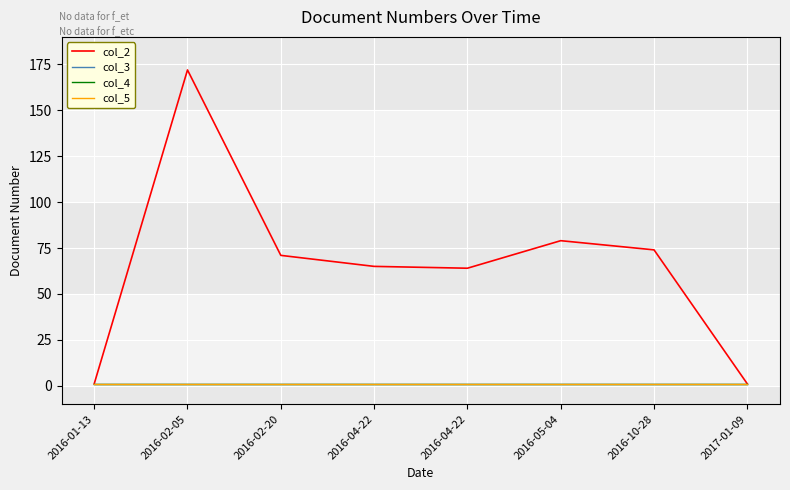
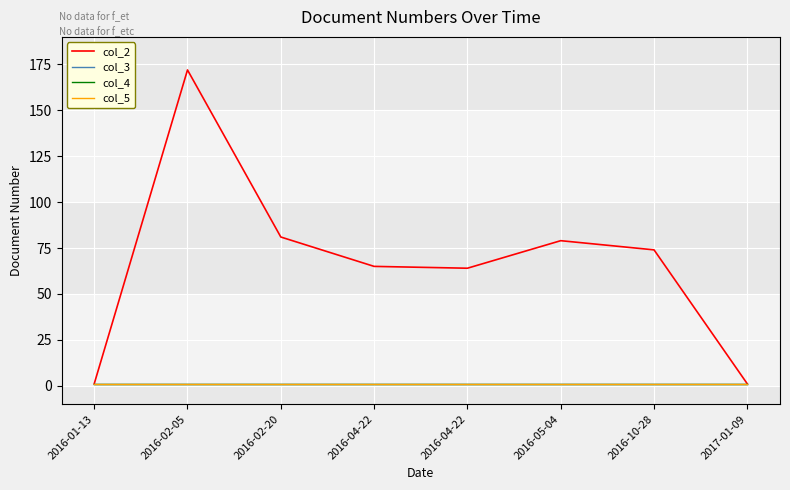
  {
    "col_2": {
      "2016-02-05": 172,
-     "2016-02-20": 71,
+     "2016-02-20": 81,
      "2016-05-04": 79,
      "2016-10-28": 74
    },
    "col_5": {
      "2016-02-05": 1,
      "2016-02-20": 1,
      "2016-05-04": 1,
      "2016-10-28": 1
    }
  }
